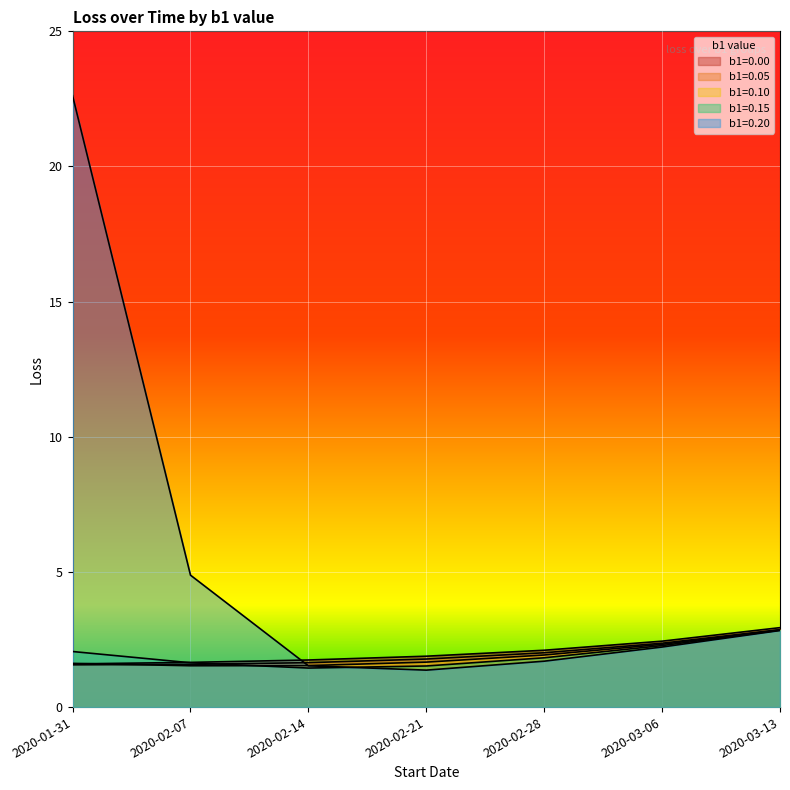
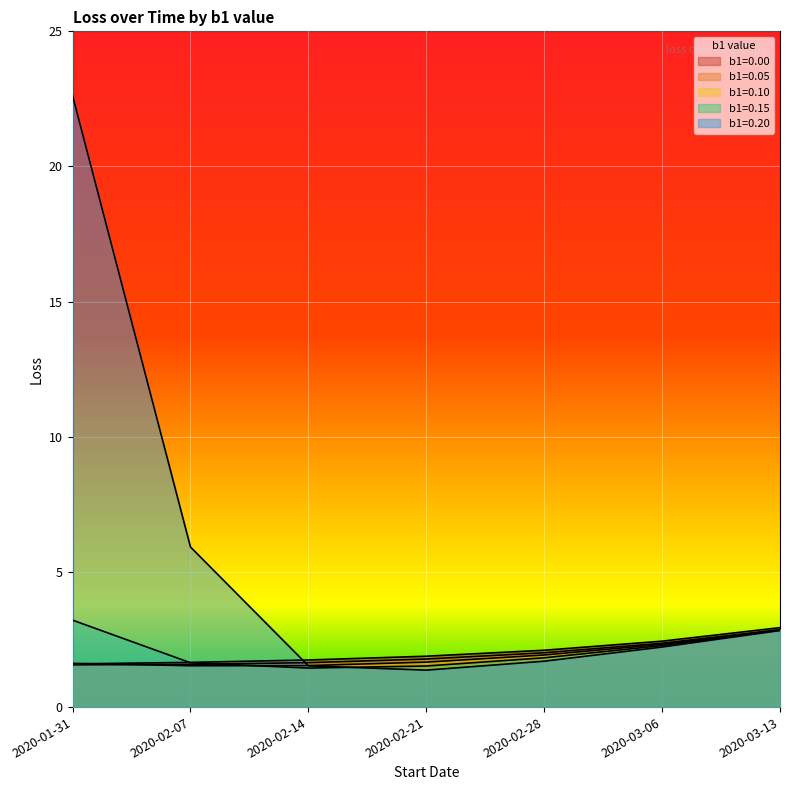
  {
    "b1=0.15": {
-     "2020-01-31": 2.1,
+     "2020-01-31": 3.2,
      "2020-02-21": 1.5,
      "2020-02-28": 1.8
    },
    "b1=0.20": {
      "2020-01-31": 22.6,
-     "2020-02-07": 4.9,
+     "2020-02-07": 5.9,
      "2020-02-21": 1.4,
      "2020-02-28": 1.7
    }
  }
